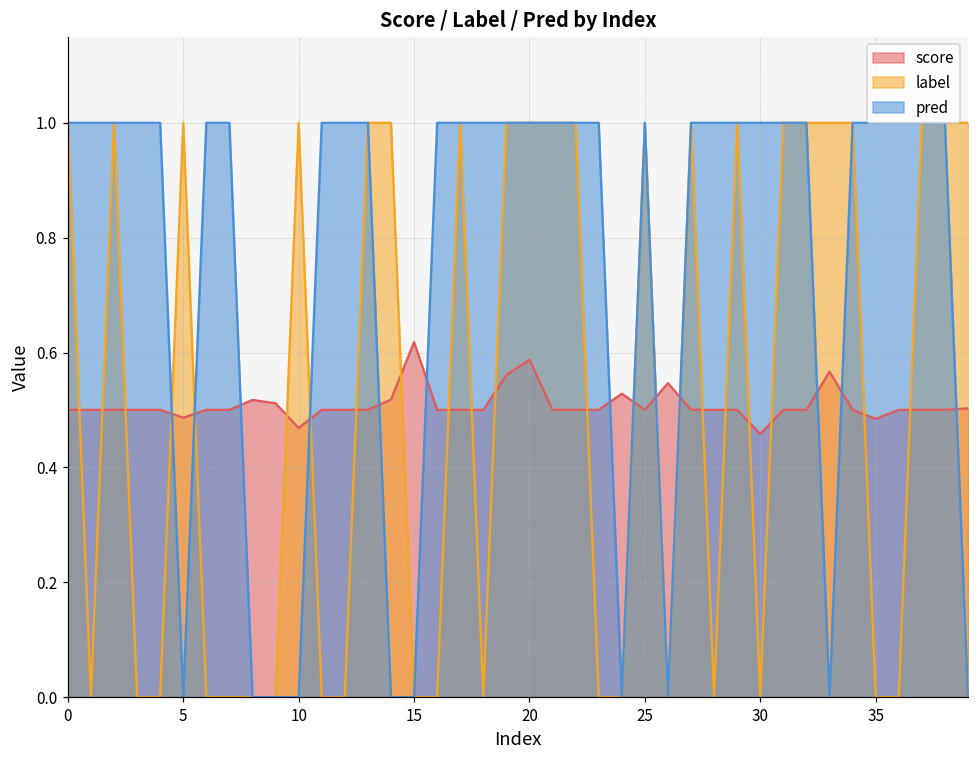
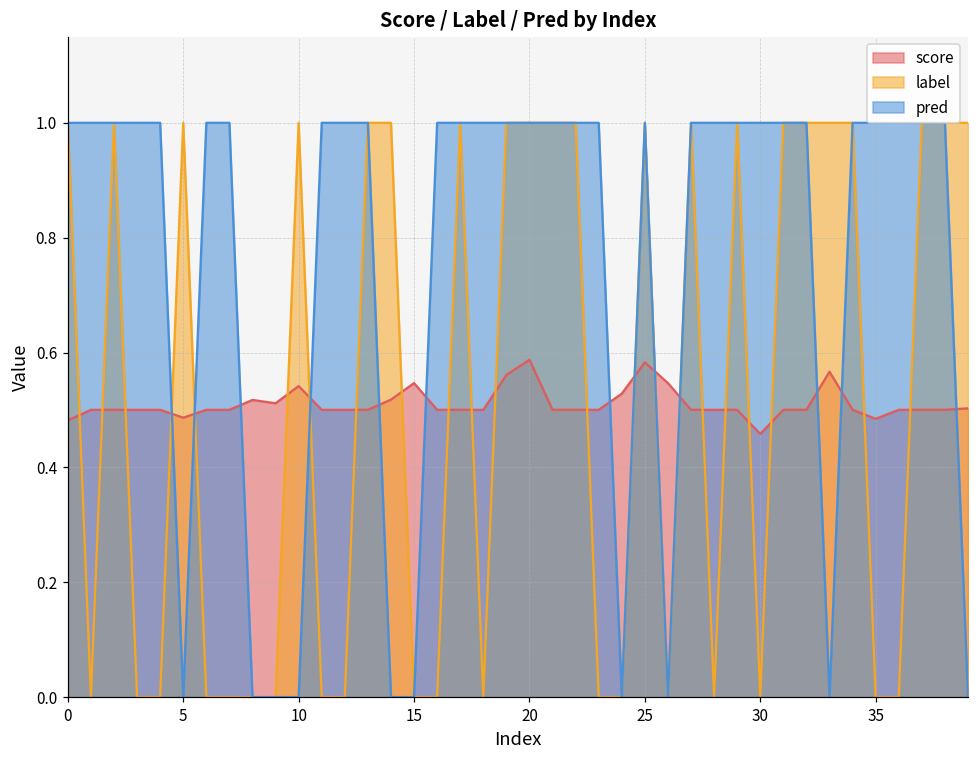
  {
    "score": {
-     "0": 0.50,
+     "0": 0.48,
      "5": 0.49,
-     "10": 0.47,
-     "15": 0.62,
+     "10": 0.54,
+     "15": 0.55,
      "20": 0.59,
-     "25": 0.50,
+     "25": 0.58,
      "30": 0.46,
      "35": 0.48
    },
    "label": {
      "5": 1.00,
      "10": 1.00,
      "30": 0.00,
      "35": 0.00
    },
    "pred": {
      "5": 0.00,
      "10": 0.00,
      "30": 1.00,
      "35": 1.00
    }
  }
